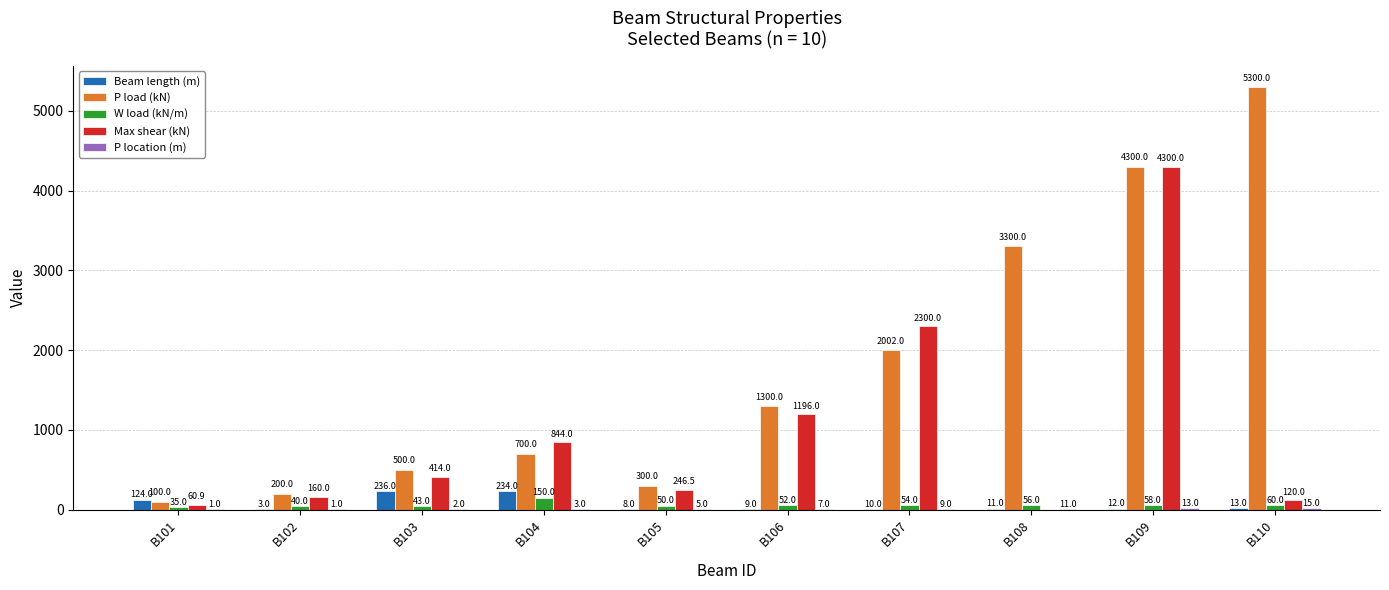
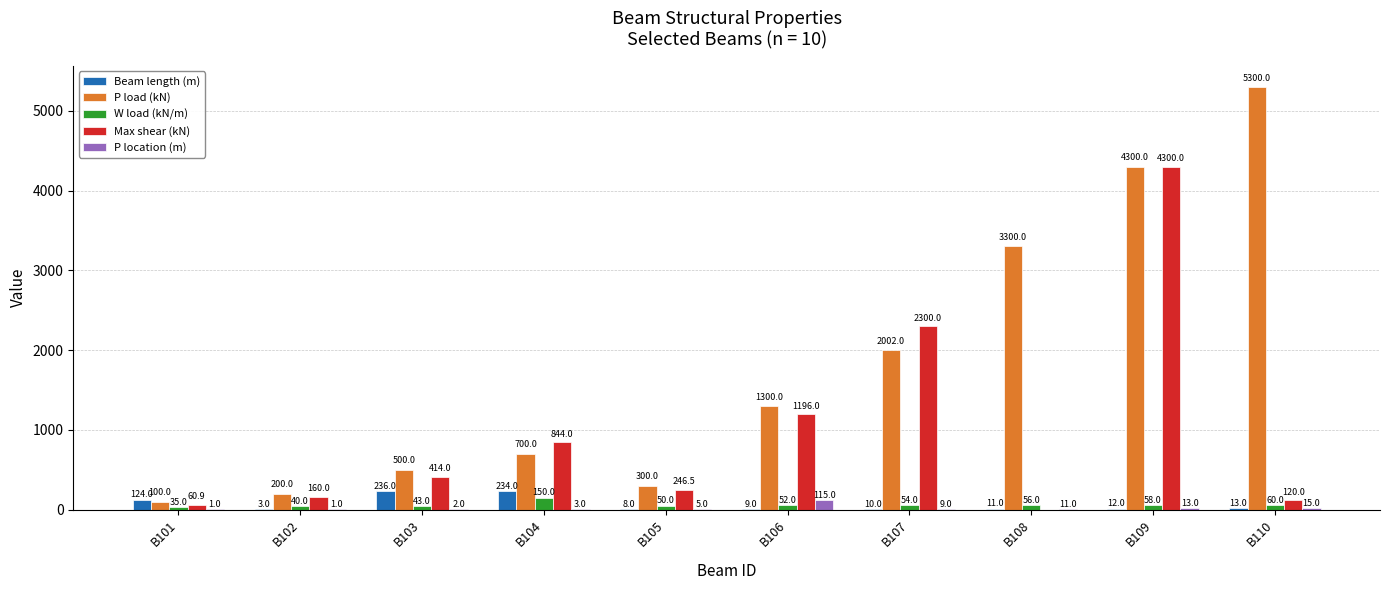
  {
    "Beam length (m)": {
      "B102": 3.0,
      "B103": 236.0,
      "B104": 234.0,
      "B105": 8.0,
      "B106": 9.0,
      "B107": 10.0,
      "B108": 11.0,
      "B109": 12.0,
      "B110": 13.0
    },
    "P load (kN)": {
      "B102": 200.0,
      "B103": 500.0,
      "B104": 700.0,
      "B105": 300.0,
      "B106": 1300.0,
      "B107": 2002.0,
      "B108": 3300.0,
      "B109": 4300.0,
      "B110": 5300.0
    },
    "W load (kN/m)": {
      "B101": 35.0,
      "B102": 40.0,
      "B103": 43.0,
      "B104": 150.0,
      "B105": 50.0,
      "B106": 52.0,
      "B107": 54.0,
      "B108": 56.0,
      "B109": 58.0,
      "B110": 60.0
    },
    "Max shear (kN)": {
      "B101": 60.9,
      "B102": 160.0,
      "B103": 414.0,
      "B104": 844.0,
      "B105": 246.5,
      "B106": 1196.0,
      "B107": 2300.0,
      "B109": 4300.0,
      "B110": 120.0
    },
    "P location (m)": {
      "B101": 1.0,
      "B102": 1.0,
      "B103": 2.0,
      "B104": 3.0,
      "B105": 5.0,
-     "B106": 7.0,
+     "B106": 115.0,
      "B107": 9.0,
      "B108": 11.0,
      "B109": 13.0,
      "B110": 15.0
    }
  }
